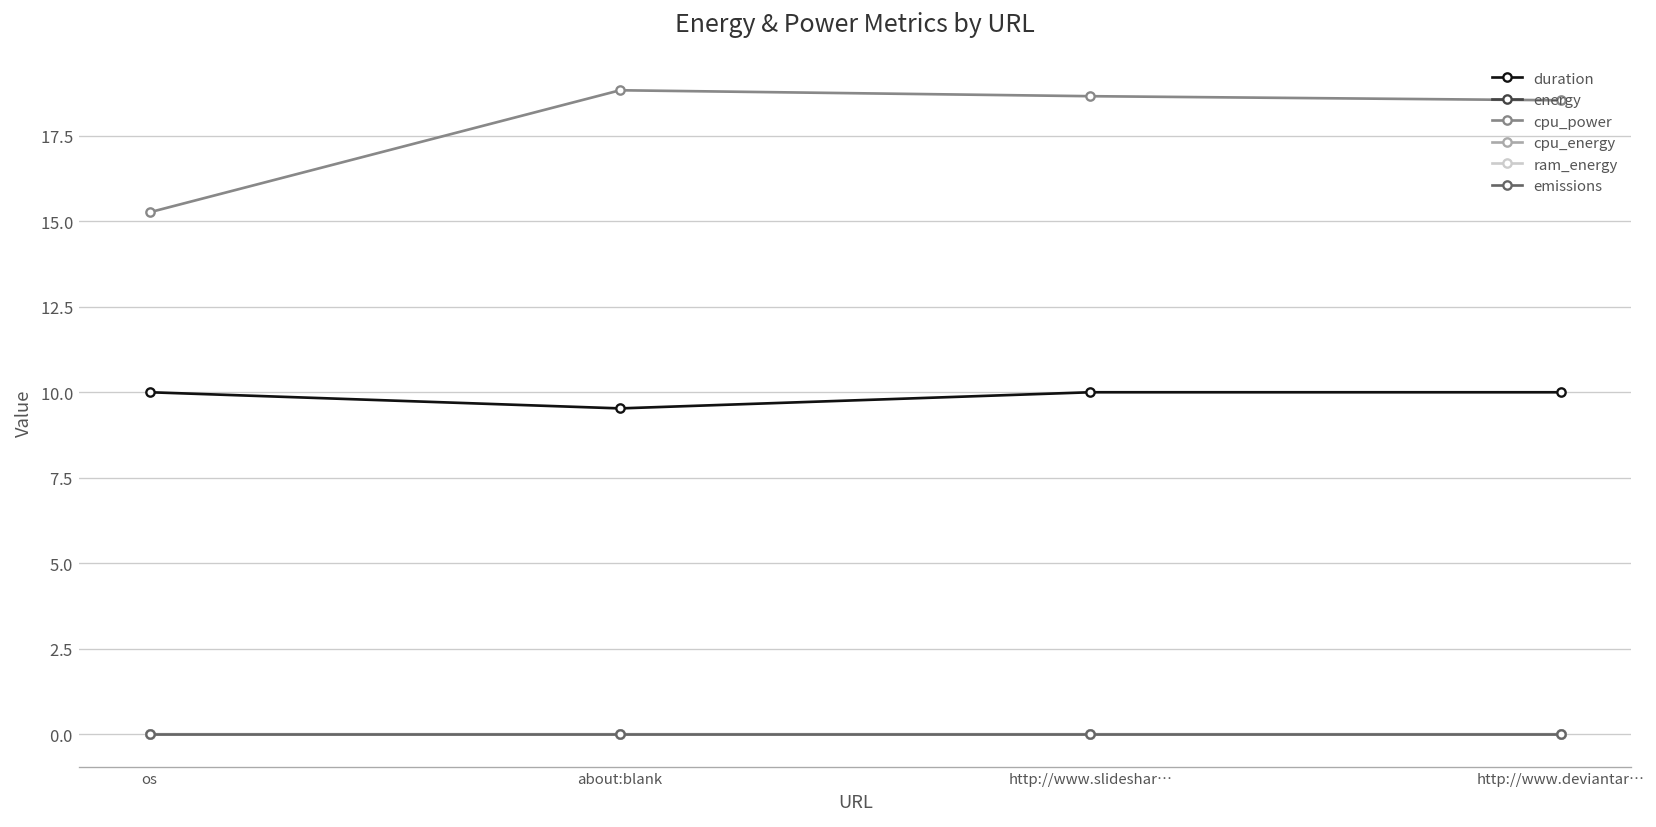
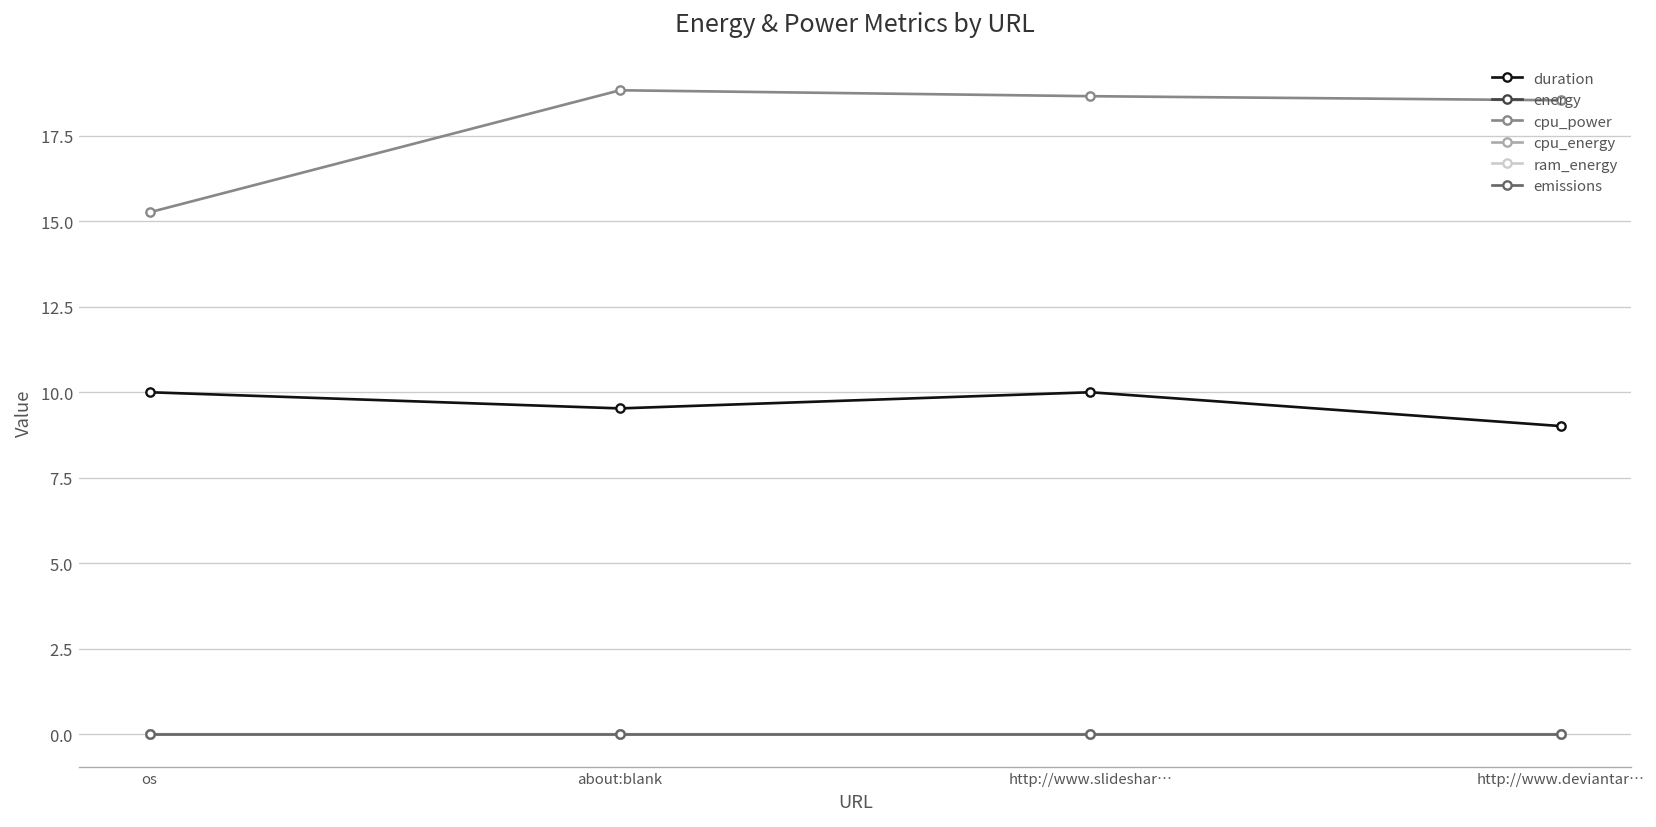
  {
    "duration": {
      "os": 10.0,
      "about:blank": 9.5,
      "http://www.slideshar…": 10.0,
-     "http://www.deviantar…": 10.0
+     "http://www.deviantar…": 9.0
    }
  }
